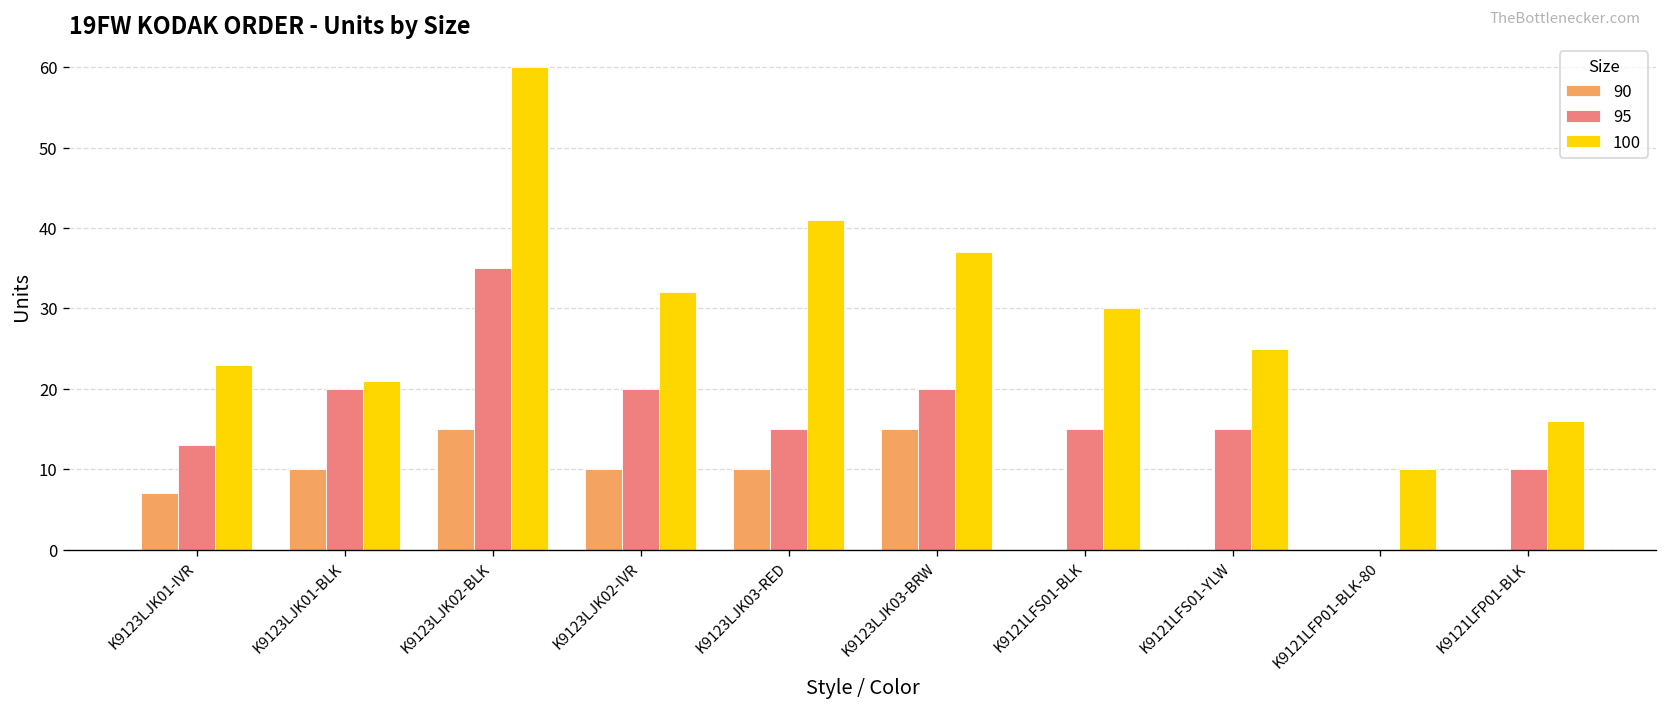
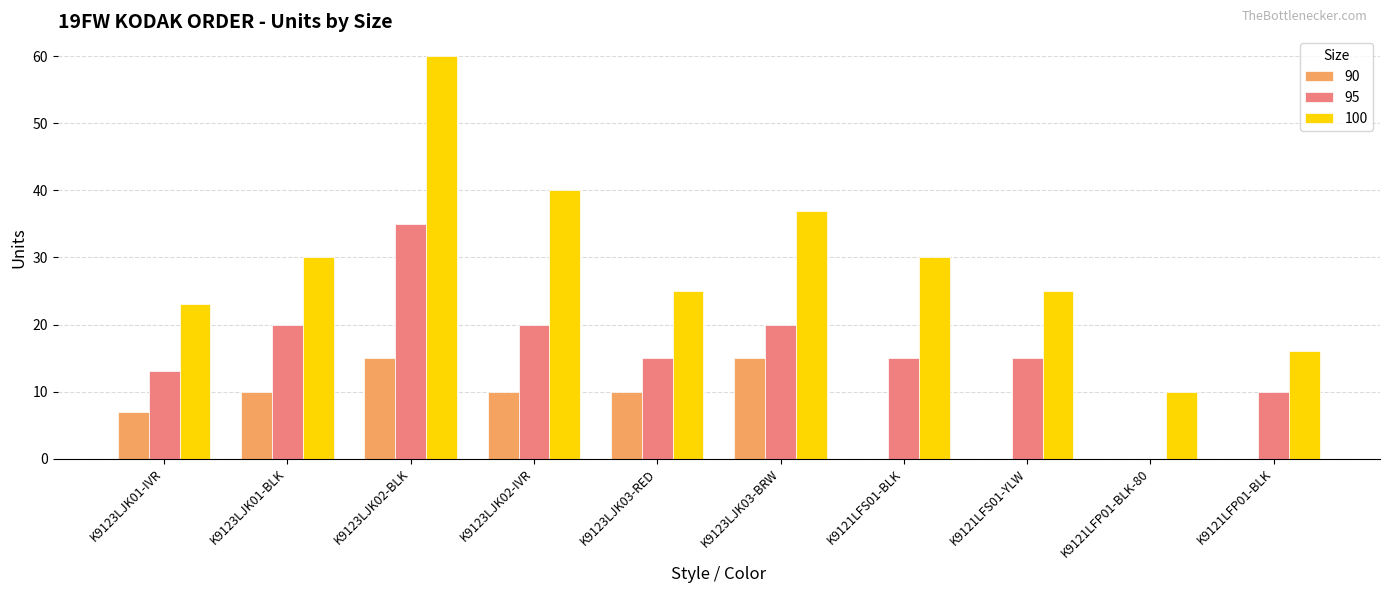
  {
    "100": {
      "K9123LJK01-IVR": 23,
-     "K9123LJK01-BLK": 21,
+     "K9123LJK01-BLK": 30,
      "K9123LJK02-BLK": 60,
-     "K9123LJK02-IVR": 32,
-     "K9123LJK03-RED": 41,
+     "K9123LJK02-IVR": 40,
+     "K9123LJK03-RED": 25,
      "K9123LJK03-BRW": 37,
      "K9121LFS01-BLK": 30,
      "K9121LFS01-YLW": 25,
      "K9121LFP01-BLK-80": 10,
      "K9121LFP01-BLK": 16
    }
  }
